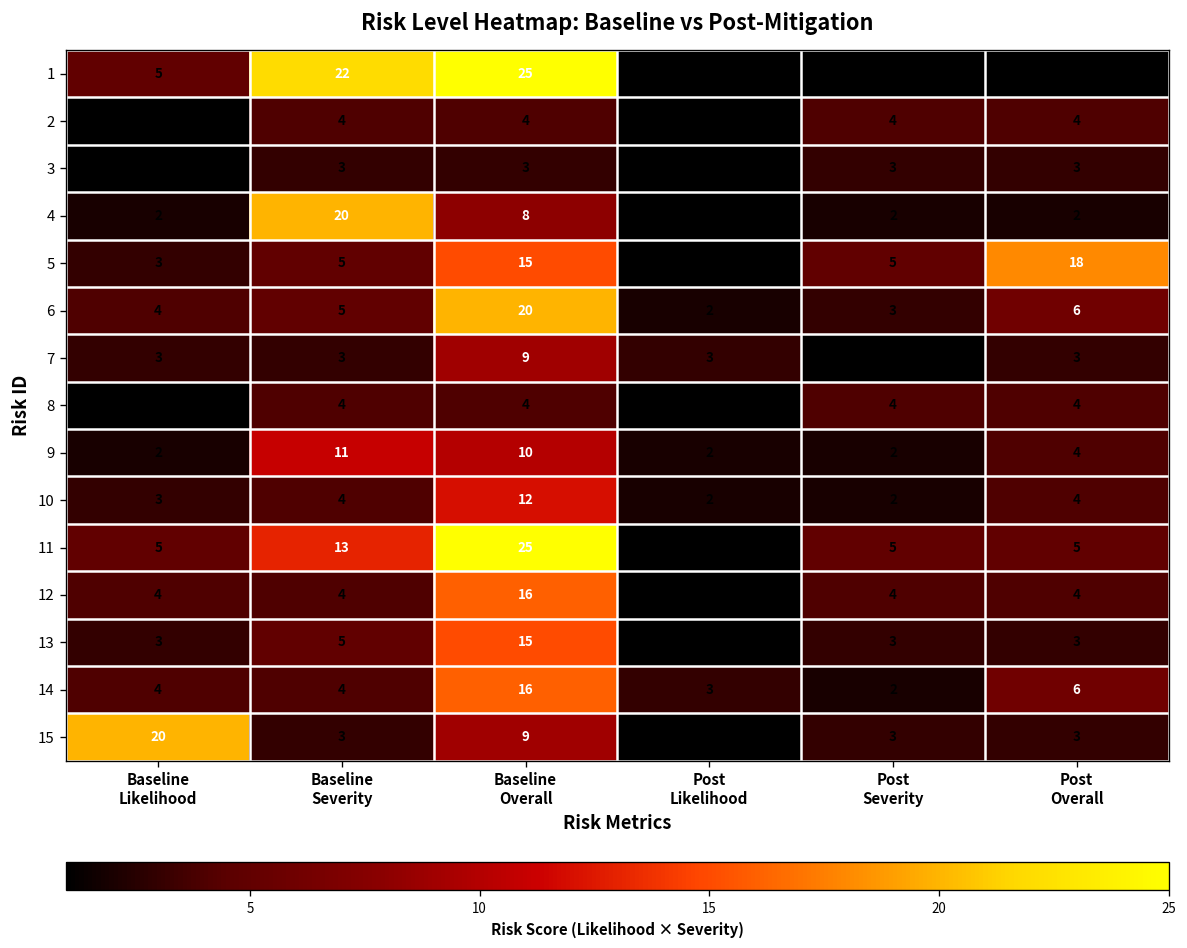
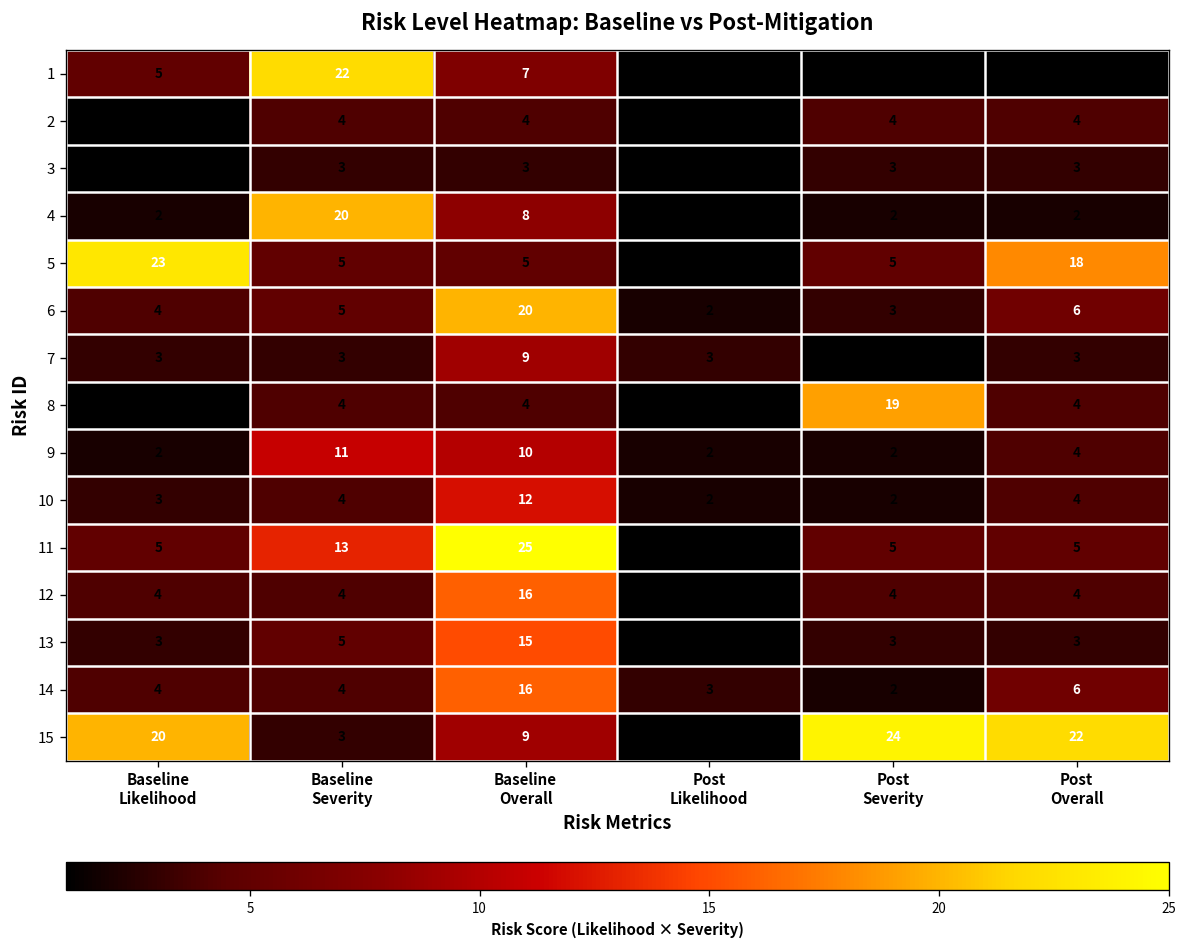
  {
    "1": {
      "Baseline Likelihood": 5,
      "Baseline Severity": 22,
-     "Baseline Overall": 25
+     "Baseline Overall": 7
    },
    "2": {
      "Baseline Severity": 4,
      "Baseline Overall": 4,
      "Post Severity": 4,
      "Post Overall": 4
    },
    "3": {
      "Baseline Severity": 3,
      "Baseline Overall": 3,
      "Post Severity": 3,
      "Post Overall": 3
    },
    "4": {
      "Baseline Severity": 20,
      "Baseline Overall": 8
    },
    "5": {
-     "Baseline Likelihood": 3,
+     "Baseline Likelihood": 23,
      "Baseline Severity": 5,
-     "Baseline Overall": 15,
+     "Baseline Overall": 5,
      "Post Severity": 5,
      "Post Overall": 18
    },
    "6": {
      "Baseline Likelihood": 4,
      "Baseline Severity": 5,
      "Baseline Overall": 20,
      "Post Severity": 3,
      "Post Overall": 6
    },
    "7": {
      "Baseline Likelihood": 3,
      "Baseline Severity": 3,
      "Baseline Overall": 9,
      "Post Likelihood": 3,
      "Post Overall": 3
    },
    "8": {
      "Baseline Severity": 4,
      "Baseline Overall": 4,
-     "Post Severity": 4,
+     "Post Severity": 19,
      "Post Overall": 4
    },
    "9": {
      "Baseline Severity": 11,
      "Baseline Overall": 10,
      "Post Overall": 4
    },
    "10": {
      "Baseline Likelihood": 3,
      "Baseline Severity": 4,
      "Baseline Overall": 12,
      "Post Overall": 4
    },
    "11": {
      "Baseline Likelihood": 5,
      "Baseline Severity": 13,
      "Baseline Overall": 25,
      "Post Severity": 5,
      "Post Overall": 5
    },
    "12": {
      "Baseline Likelihood": 4,
      "Baseline Severity": 4,
      "Baseline Overall": 16,
      "Post Severity": 4,
      "Post Overall": 4
    },
    "13": {
      "Baseline Likelihood": 3,
      "Baseline Severity": 5,
      "Baseline Overall": 15,
      "Post Severity": 3,
      "Post Overall": 3
    },
    "14": {
      "Baseline Likelihood": 4,
      "Baseline Severity": 4,
      "Baseline Overall": 16,
      "Post Likelihood": 3,
      "Post Overall": 6
    },
    "15": {
      "Baseline Likelihood": 20,
      "Baseline Severity": 3,
      "Baseline Overall": 9,
-     "Post Severity": 3,
-     "Post Overall": 3
+     "Post Severity": 24,
+     "Post Overall": 22
    }
  }
